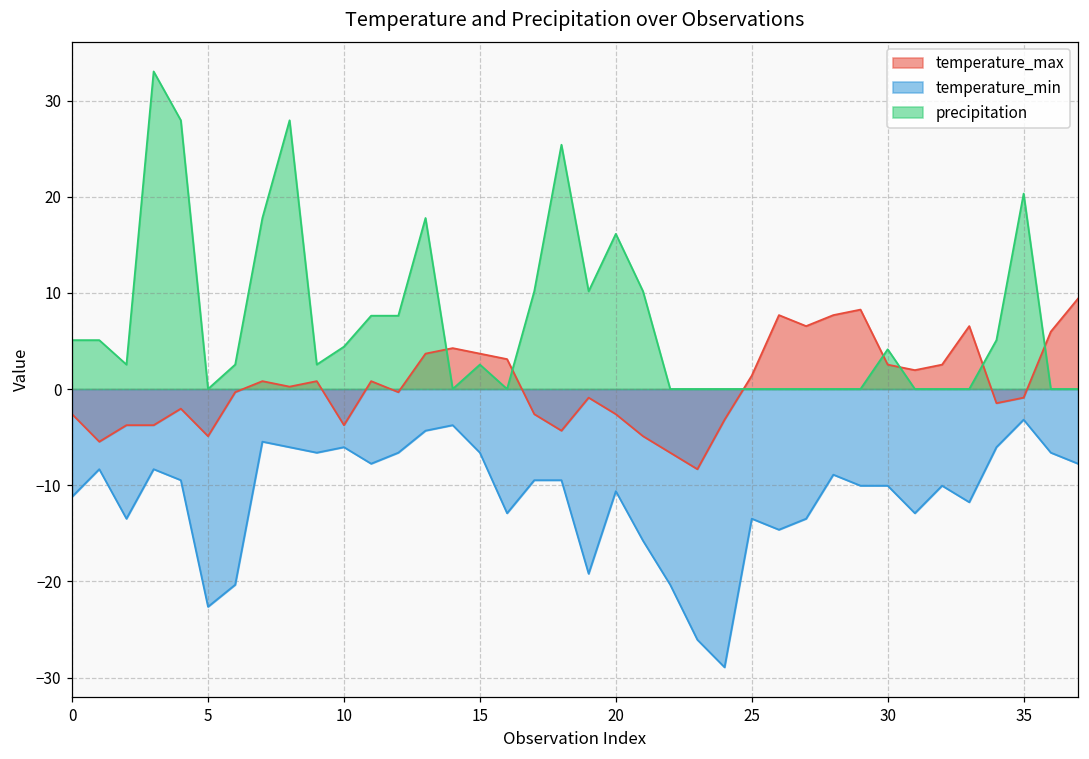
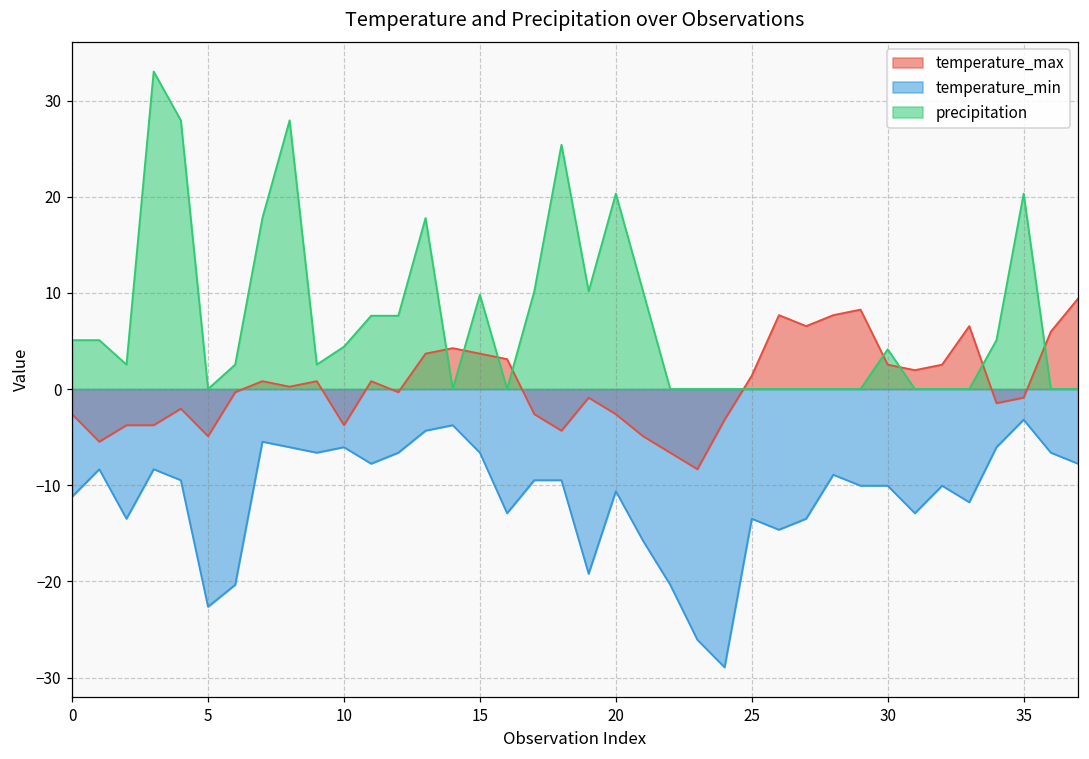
  {
    "precipitation": {
      "0": 5,
      "10": 4,
-     "15": 3,
-     "20": 16,
+     "15": 10,
+     "20": 20,
      "30": 4,
      "35": 20
    }
  }
